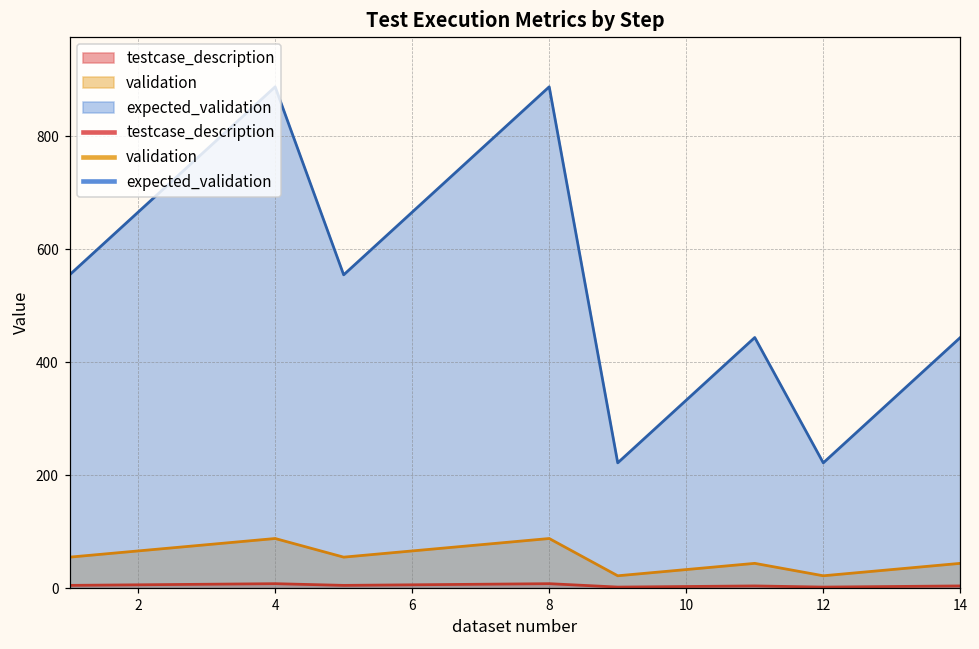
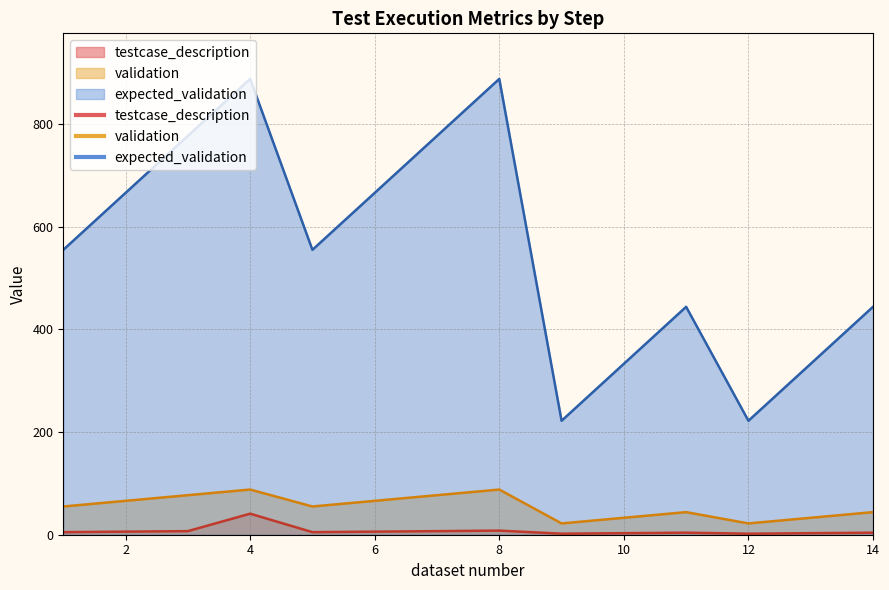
  {
    "testcase_description": {
      "2": 10,
-     "4": 10,
+     "4": 40,
      "6": 10,
      "8": 10,
      "10": 0,
      "12": 0,
      "14": 0
    },
    "validation": {
      "2": 70,
      "4": 90,
      "6": 70,
      "8": 90,
      "10": 30,
      "12": 20,
      "14": 40
    },
    "expected_validation": {
      "2": 670,
      "6": 670,
      "8": 890,
      "10": 330,
      "12": 220,
      "14": 440
    }
  }
